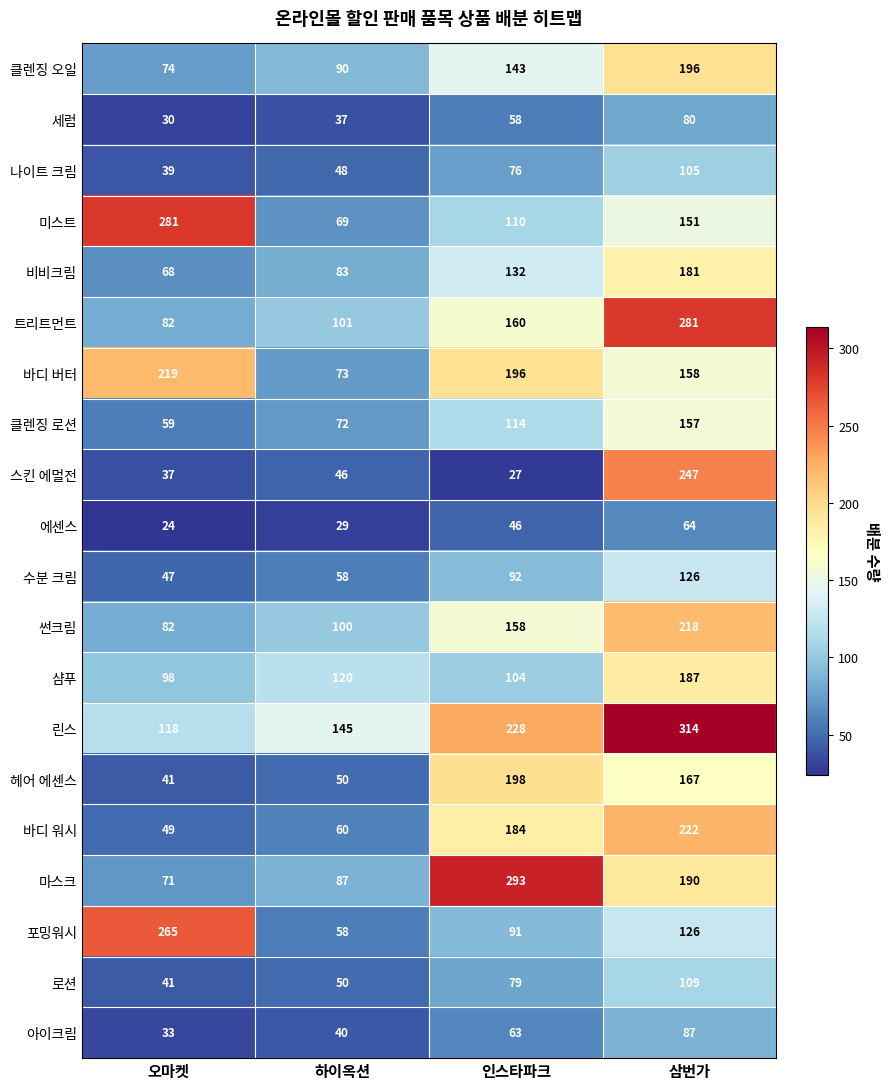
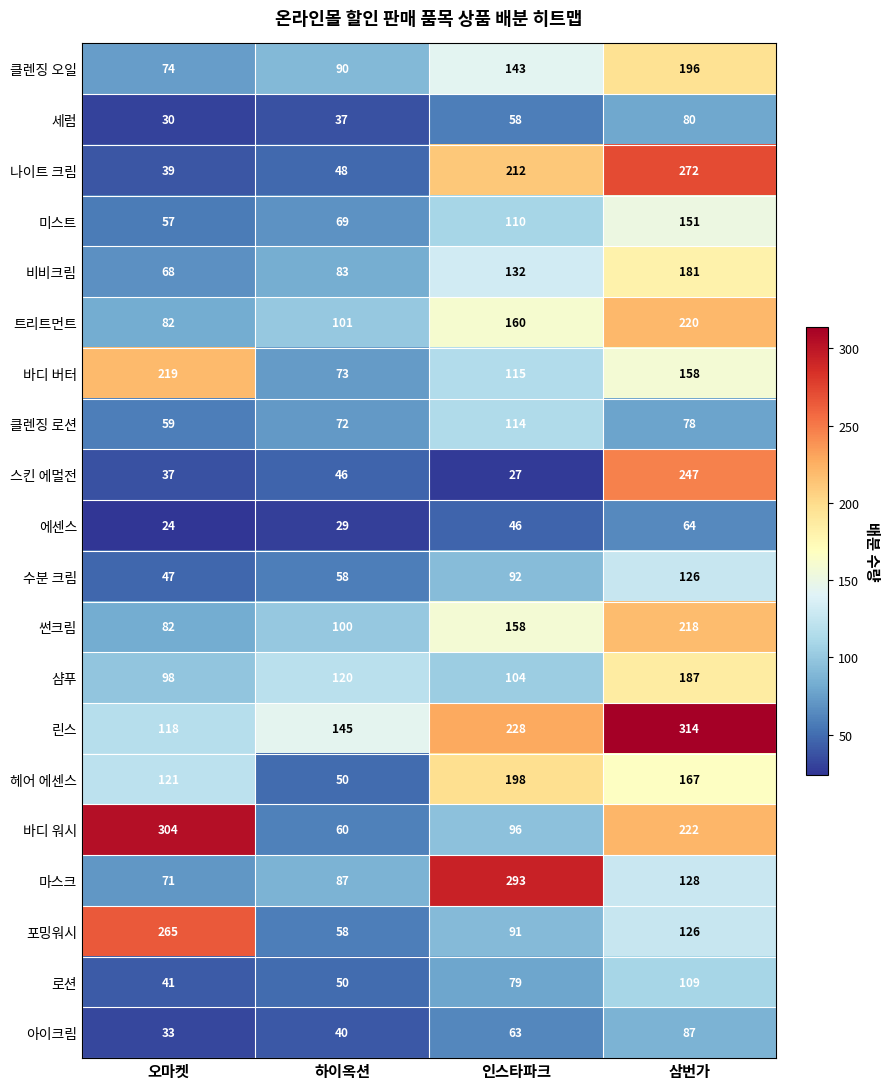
  {
    "클렌징 오일": {
      "오마켓": 74,
      "하이옥션": 90,
      "인스타파크": 143,
      "삼번가": 196
    },
    "세럼": {
      "오마켓": 30,
      "하이옥션": 37,
      "인스타파크": 58,
      "삼번가": 80
    },
    "나이트 크림": {
      "오마켓": 39,
      "하이옥션": 48,
-     "인스타파크": 76,
-     "삼번가": 105
+     "인스타파크": 212,
+     "삼번가": 272
    },
    "미스트": {
-     "오마켓": 281,
+     "오마켓": 57,
      "하이옥션": 69,
      "인스타파크": 110,
      "삼번가": 151
    },
    "비비크림": {
      "오마켓": 68,
      "하이옥션": 83,
      "인스타파크": 132,
      "삼번가": 181
    },
    "트리트먼트": {
      "오마켓": 82,
      "하이옥션": 101,
      "인스타파크": 160,
-     "삼번가": 281
+     "삼번가": 220
    },
    "바디 버터": {
      "오마켓": 219,
      "하이옥션": 73,
-     "인스타파크": 196,
+     "인스타파크": 115,
      "삼번가": 158
    },
    "클렌징 로션": {
      "오마켓": 59,
      "하이옥션": 72,
      "인스타파크": 114,
-     "삼번가": 157
+     "삼번가": 78
    },
    "스킨 에멀전": {
      "오마켓": 37,
      "하이옥션": 46,
      "인스타파크": 27,
      "삼번가": 247
    },
    "에센스": {
      "오마켓": 24,
      "하이옥션": 29,
      "인스타파크": 46,
      "삼번가": 64
    },
    "수분 크림": {
      "오마켓": 47,
      "하이옥션": 58,
      "인스타파크": 92,
      "삼번가": 126
    },
    "썬크림": {
      "오마켓": 82,
      "하이옥션": 100,
      "인스타파크": 158,
      "삼번가": 218
    },
    "샴푸": {
      "오마켓": 98,
      "하이옥션": 120,
      "인스타파크": 104,
      "삼번가": 187
    },
    "린스": {
      "오마켓": 118,
      "하이옥션": 145,
      "인스타파크": 228,
      "삼번가": 314
    },
    "헤어 에센스": {
-     "오마켓": 41,
+     "오마켓": 121,
      "하이옥션": 50,
      "인스타파크": 198,
      "삼번가": 167
    },
    "바디 워시": {
-     "오마켓": 49,
+     "오마켓": 304,
      "하이옥션": 60,
-     "인스타파크": 184,
+     "인스타파크": 96,
      "삼번가": 222
    },
    "마스크": {
      "오마켓": 71,
      "하이옥션": 87,
      "인스타파크": 293,
-     "삼번가": 190
+     "삼번가": 128
    },
    "포밍워시": {
      "오마켓": 265,
      "하이옥션": 58,
      "인스타파크": 91,
      "삼번가": 126
    },
    "로션": {
      "오마켓": 41,
      "하이옥션": 50,
      "인스타파크": 79,
      "삼번가": 109
    },
    "아이크림": {
      "오마켓": 33,
      "하이옥션": 40,
      "인스타파크": 63,
      "삼번가": 87
    }
  }
